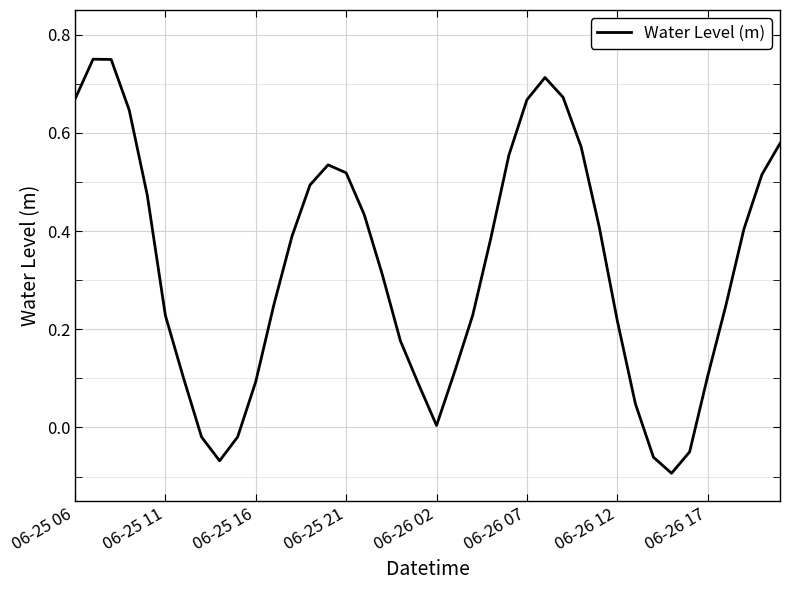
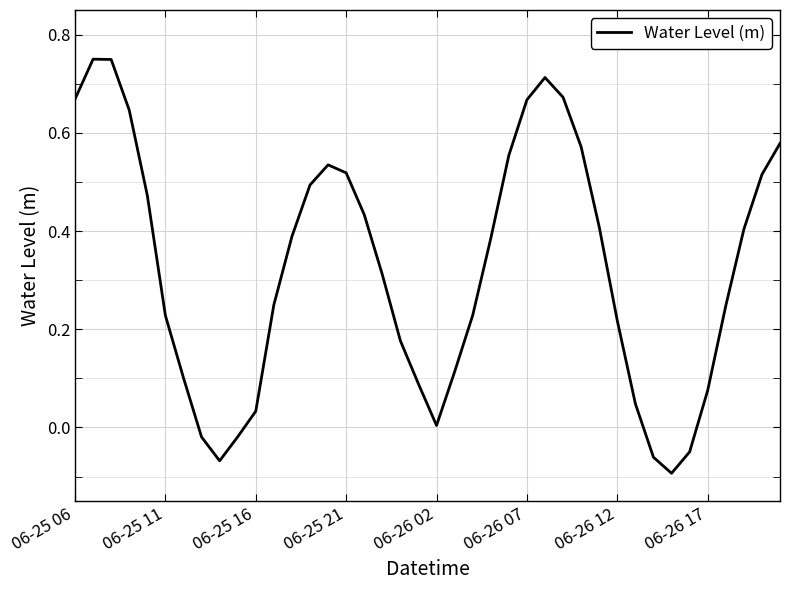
  {
    "06-25 06": 0.67,
    "06-25 11": 0.23,
-   "06-25 16": 0.09,
+   "06-25 16": 0.03,
    "06-25 21": 0.52,
    "06-26 02": 0.00,
    "06-26 07": 0.67,
    "06-26 12": 0.22,
-   "06-26 17": 0.10
+   "06-26 17": 0.08
  }
